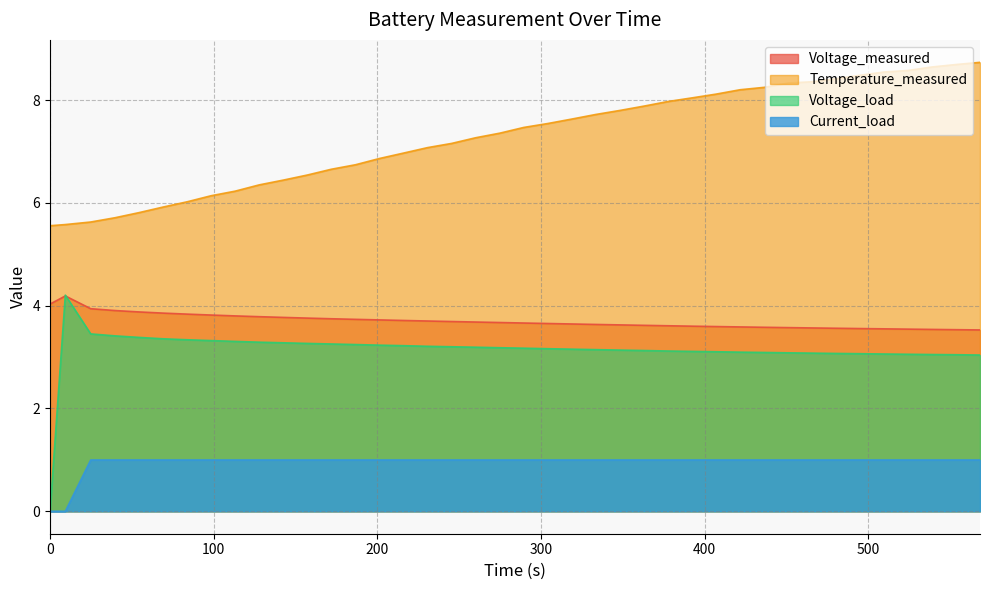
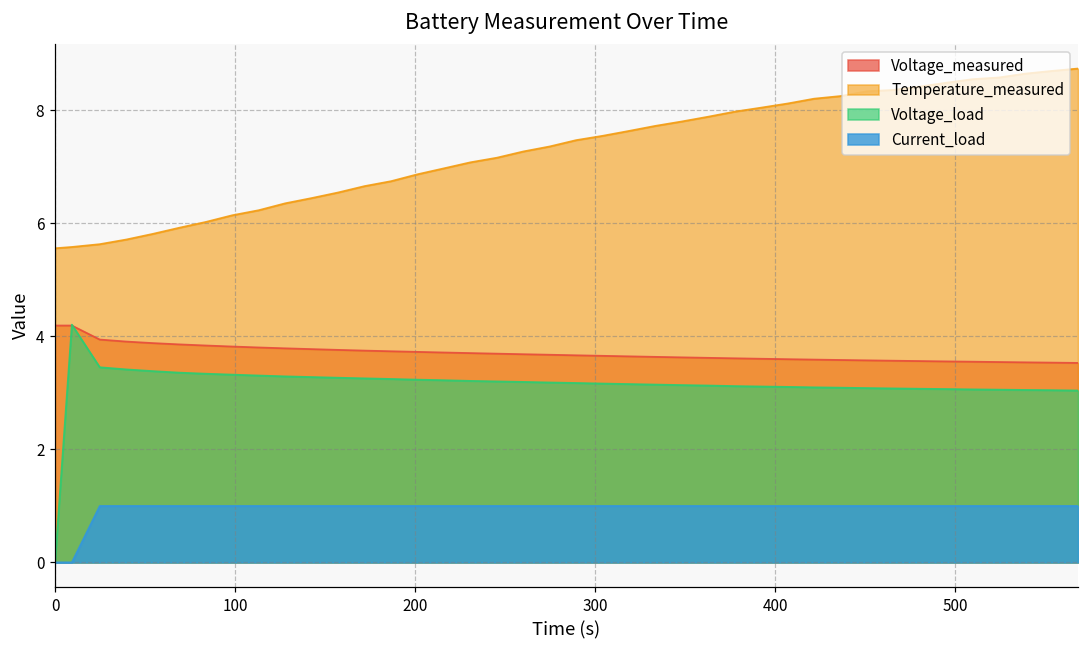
  {
    "Voltage_measured": {
-     "0": 4.0
+     "0": 4.2
    },
    "Temperature_measured": {
      "0": 5.6
    }
  }
